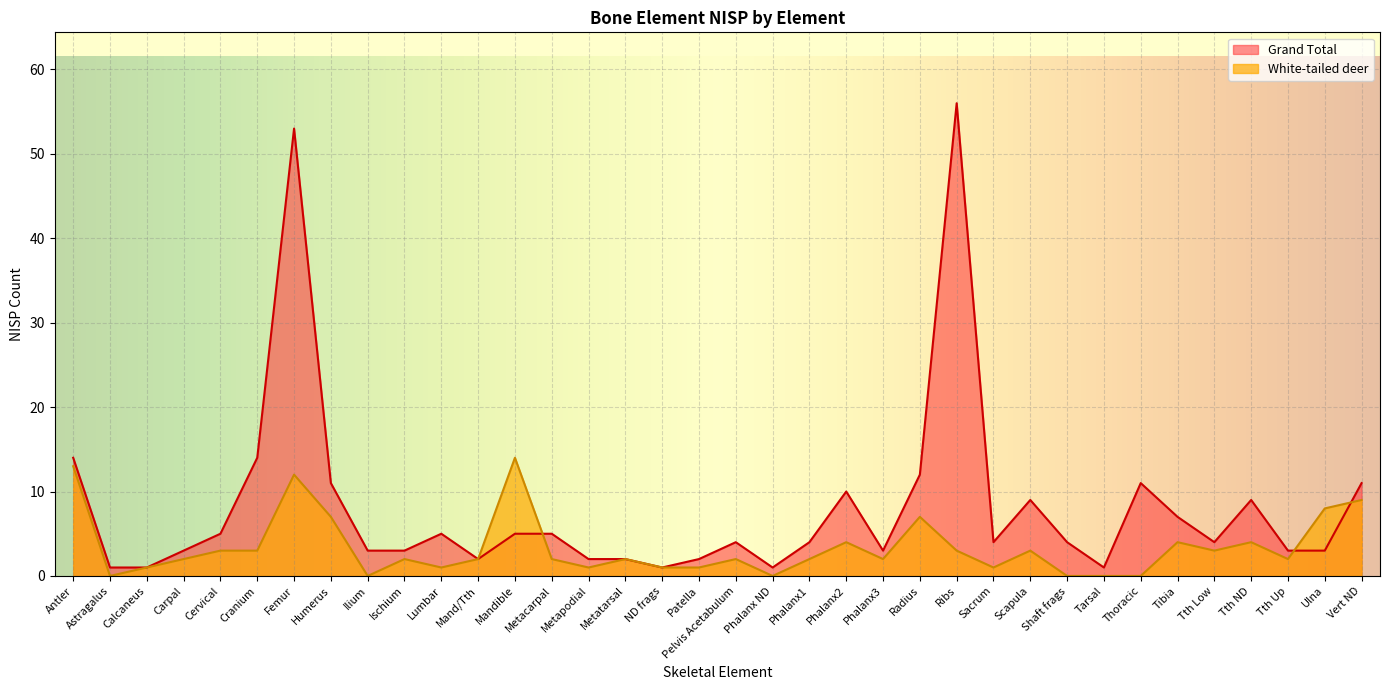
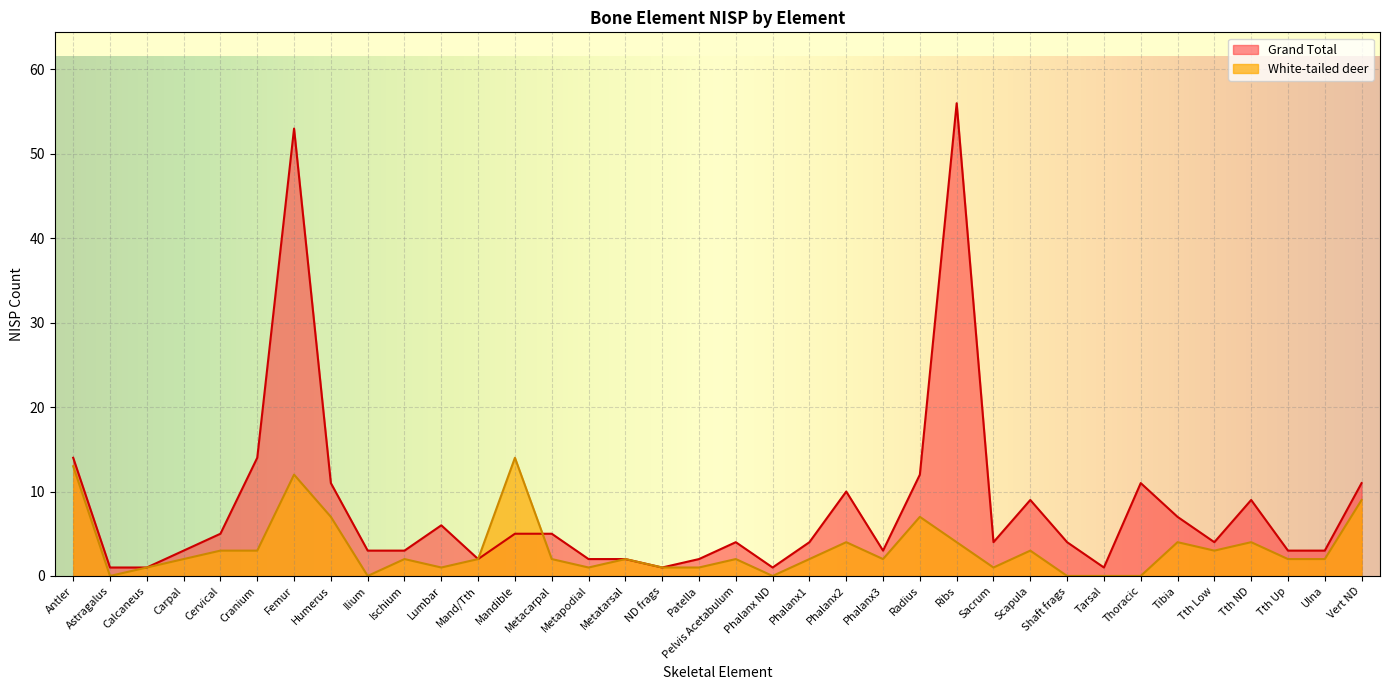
  {
    "Grand Total": {
      "Antler": 14,
      "Astragalus": 1,
      "Carpal": 3,
      "Cervical": 5,
      "Cranium": 14,
      "Femur": 53,
      "Humerus": 11,
      "Ilium": 3,
      "Ischium": 3,
-     "Lumbar": 5,
+     "Lumbar": 6,
      "Mandible": 5,
      "Metacarpal": 5,
      "Metapodial": 2,
      "Patella": 2,
      "Pelvis Acetabulum": 4,
      "Phalanx ND": 1,
      "Phalanx1": 4,
      "Phalanx2": 10,
      "Phalanx3": 3,
      "Radius": 12,
      "Ribs": 56,
      "Sacrum": 4,
      "Scapula": 9,
      "Shaft frags": 4,
      "Tarsal": 1,
      "Thoracic": 11,
      "Tibia": 7,
      "Tth Low": 4,
      "Tth ND": 9,
      "Tth Up": 3,
      "Ulna": 3,
      "Vert ND": 11
    },
    "White-tailed deer": {
      "Antler": 13,
      "Astragalus": 0,
      "Carpal": 2,
      "Cervical": 3,
      "Cranium": 3,
      "Femur": 12,
      "Humerus": 7,
      "Ilium": 0,
      "Ischium": 2,
      "Lumbar": 1,
      "Mandible": 14,
      "Metacarpal": 2,
      "Metapodial": 1,
      "Patella": 1,
      "Pelvis Acetabulum": 2,
      "Phalanx ND": 0,
      "Phalanx1": 2,
      "Phalanx2": 4,
      "Phalanx3": 2,
      "Radius": 7,
-     "Ribs": 3,
+     "Ribs": 4,
      "Sacrum": 1,
      "Scapula": 3,
      "Shaft frags": 0,
      "Tarsal": 0,
      "Thoracic": 0,
      "Tibia": 4,
      "Tth Low": 3,
      "Tth ND": 4,
      "Tth Up": 2,
-     "Ulna": 8,
+     "Ulna": 2,
      "Vert ND": 9
    }
  }
